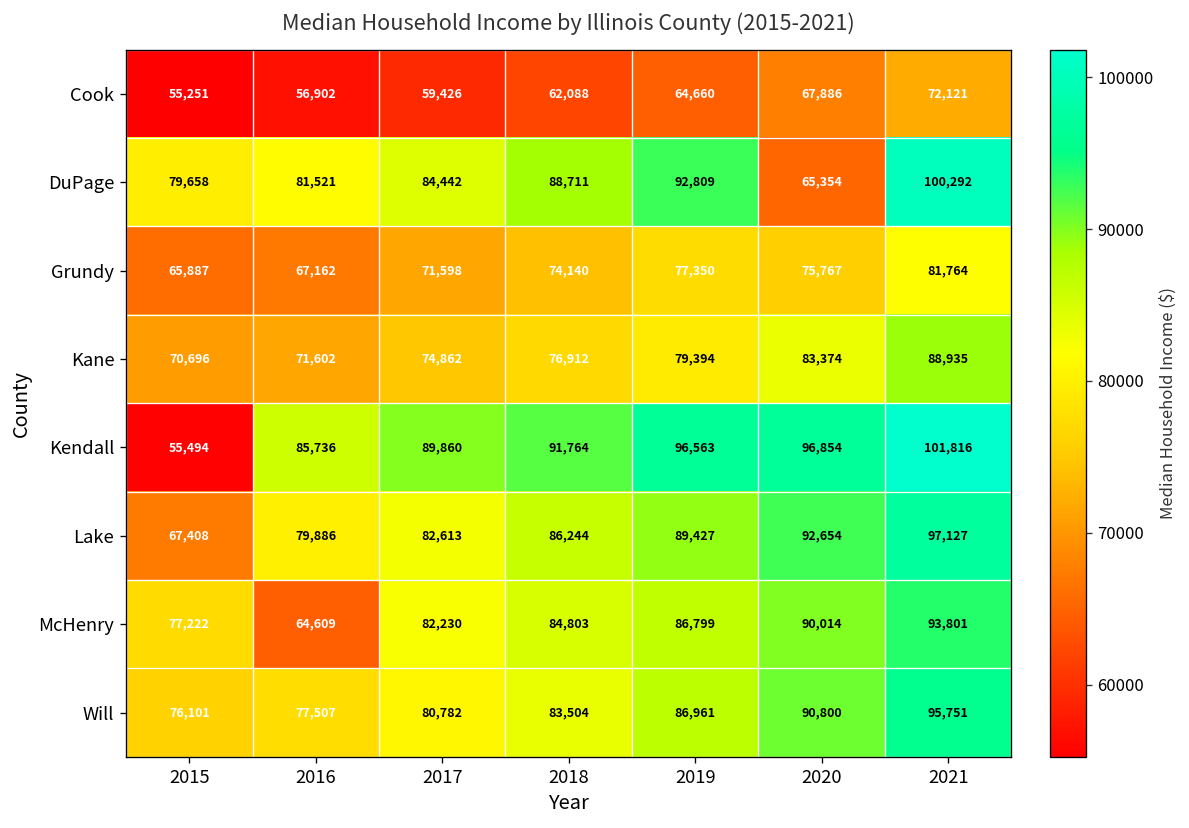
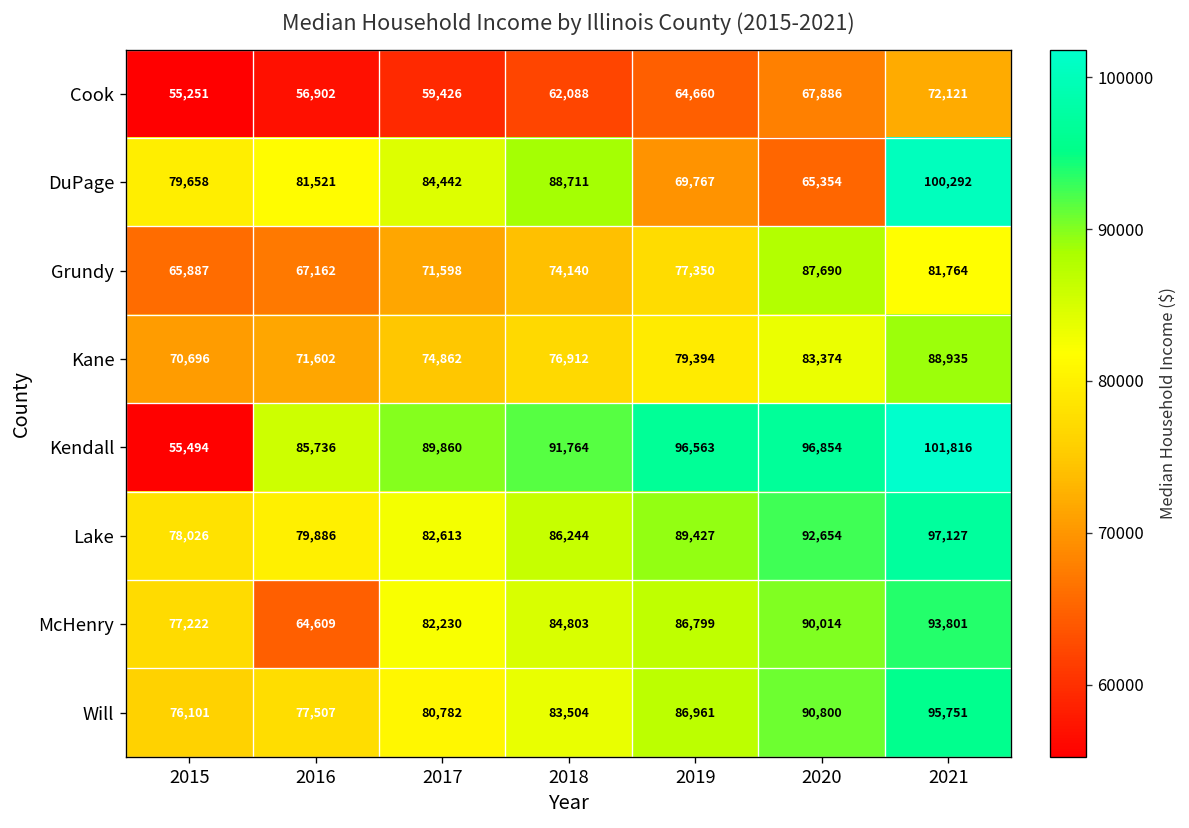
  {
    "Cook": {
      "2015": "55,251",
      "2016": "56,902",
      "2017": "59,426",
      "2018": "62,088",
      "2019": "64,660",
      "2020": "67,886",
      "2021": "72,121"
    },
    "DuPage": {
      "2015": "79,658",
      "2016": "81,521",
      "2017": "84,442",
      "2018": "88,711",
-     "2019": "92,809",
+     "2019": "69,767",
      "2020": "65,354",
      "2021": "100,292"
    },
    "Grundy": {
      "2015": "65,887",
      "2016": "67,162",
      "2017": "71,598",
      "2018": "74,140",
      "2019": "77,350",
-     "2020": "75,767",
+     "2020": "87,690",
      "2021": "81,764"
    },
    "Kane": {
      "2015": "70,696",
      "2016": "71,602",
      "2017": "74,862",
      "2018": "76,912",
      "2019": "79,394",
      "2020": "83,374",
      "2021": "88,935"
    },
    "Kendall": {
      "2015": "55,494",
      "2016": "85,736",
      "2017": "89,860",
      "2018": "91,764",
      "2019": "96,563",
      "2020": "96,854",
      "2021": "101,816"
    },
    "Lake": {
-     "2015": "67,408",
+     "2015": "78,026",
      "2016": "79,886",
      "2017": "82,613",
      "2018": "86,244",
      "2019": "89,427",
      "2020": "92,654",
      "2021": "97,127"
    },
    "McHenry": {
      "2015": "77,222",
      "2016": "64,609",
      "2017": "82,230",
      "2018": "84,803",
      "2019": "86,799",
      "2020": "90,014",
      "2021": "93,801"
    },
    "Will": {
      "2015": "76,101",
      "2016": "77,507",
      "2017": "80,782",
      "2018": "83,504",
      "2019": "86,961",
      "2020": "90,800",
      "2021": "95,751"
    }
  }
